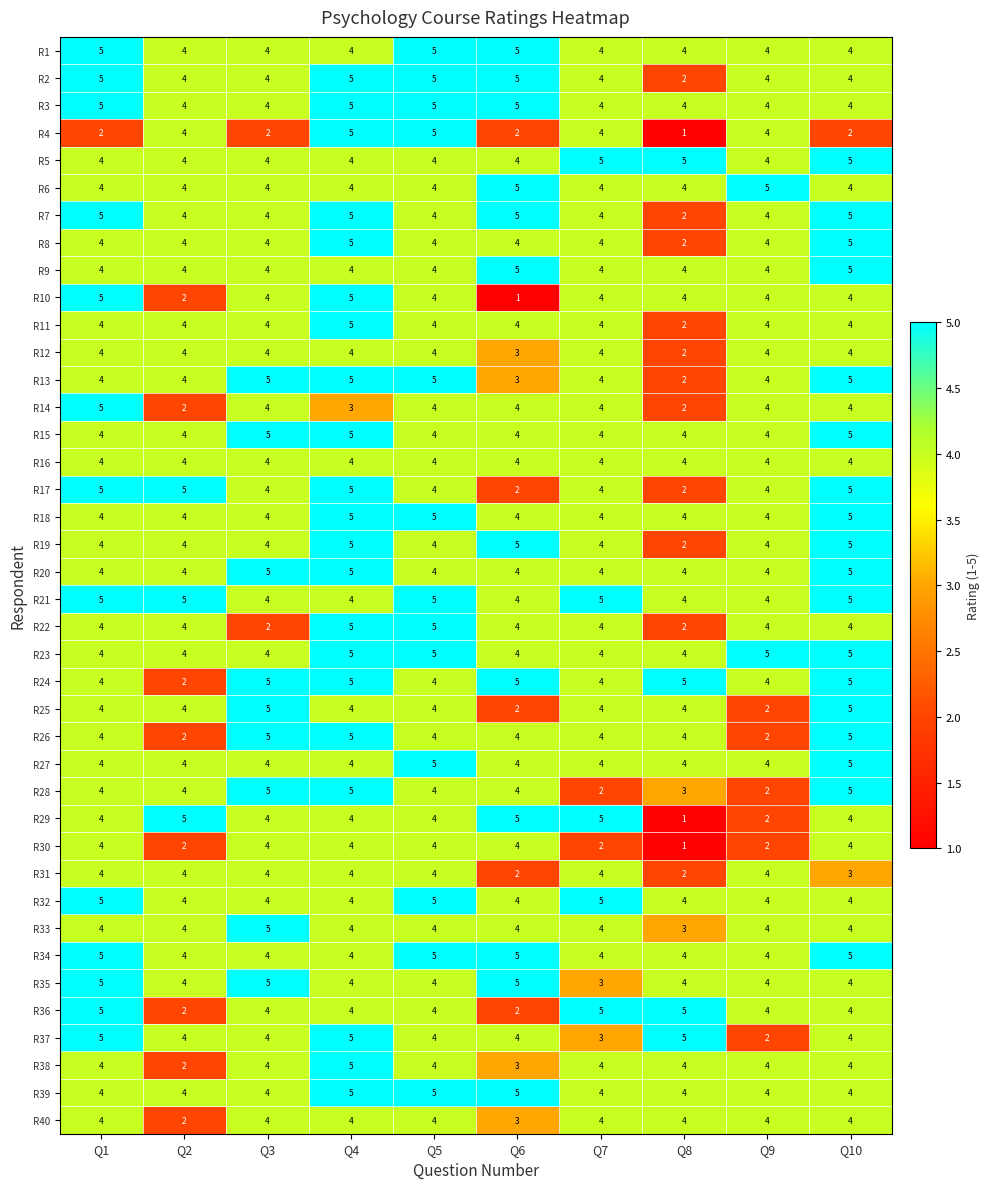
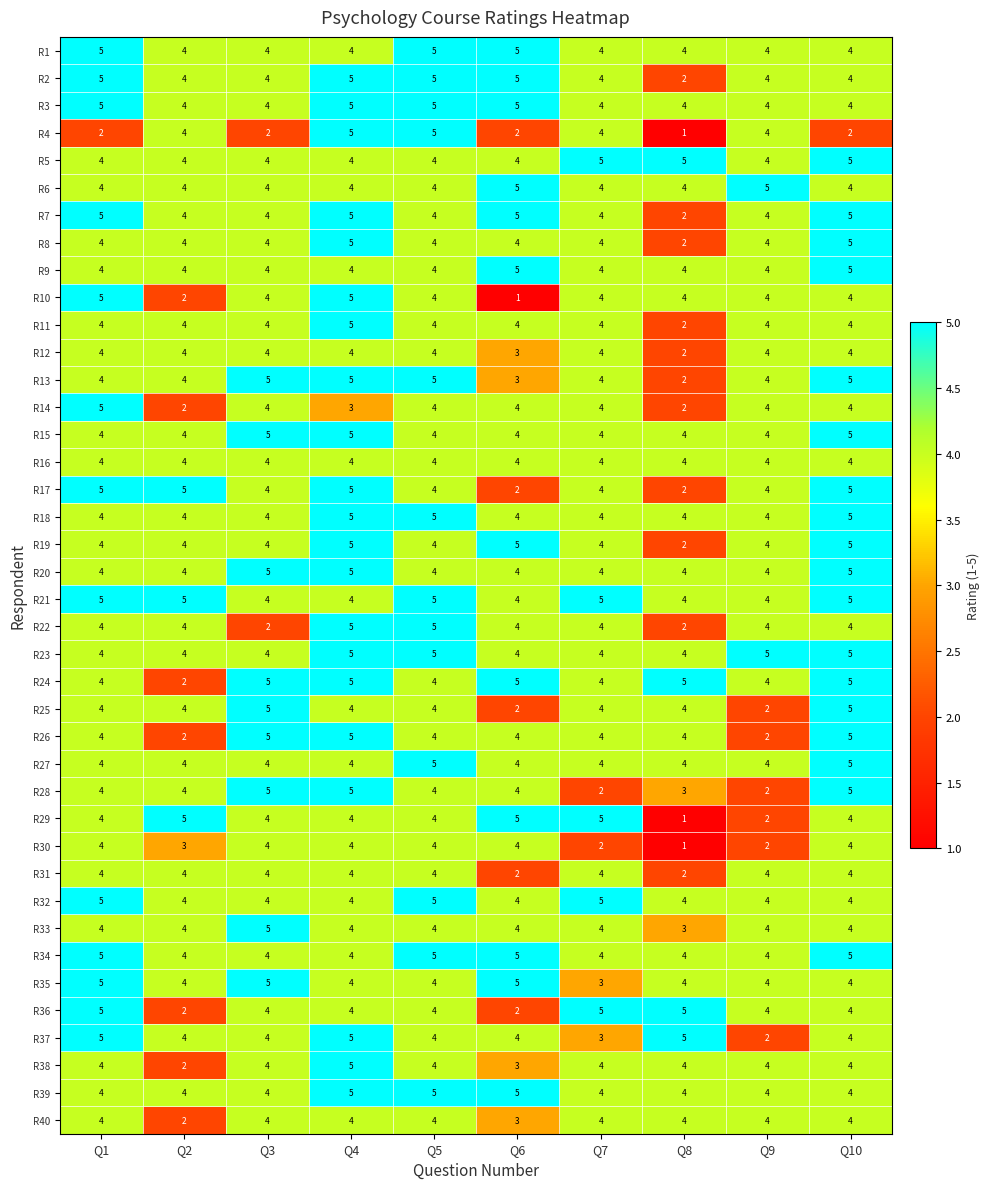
  {
    "R30": {
      "Q1": 4,
-     "Q2": 2,
+     "Q2": 3,
      "Q3": 4,
      "Q4": 4,
      "Q5": 4,
      "Q6": 4,
      "Q7": 2,
      "Q8": 1,
      "Q9": 2,
      "Q10": 4
    },
    "R31": {
      "Q1": 4,
      "Q2": 4,
      "Q3": 4,
      "Q4": 4,
      "Q5": 4,
      "Q6": 2,
      "Q7": 4,
      "Q8": 2,
      "Q9": 4,
-     "Q10": 3
+     "Q10": 4
    }
  }
